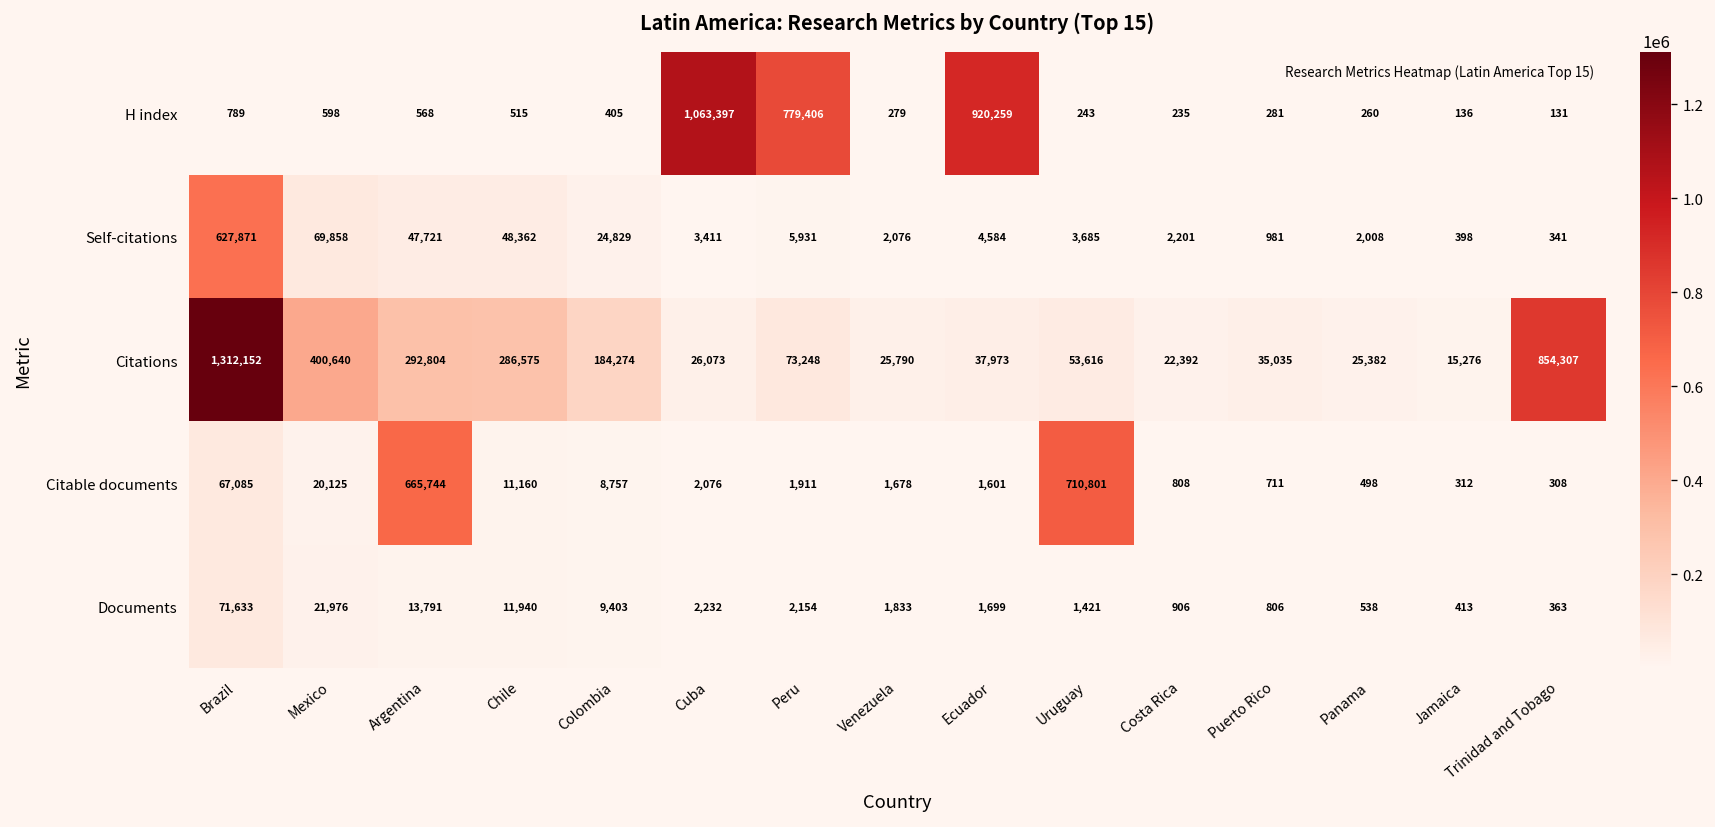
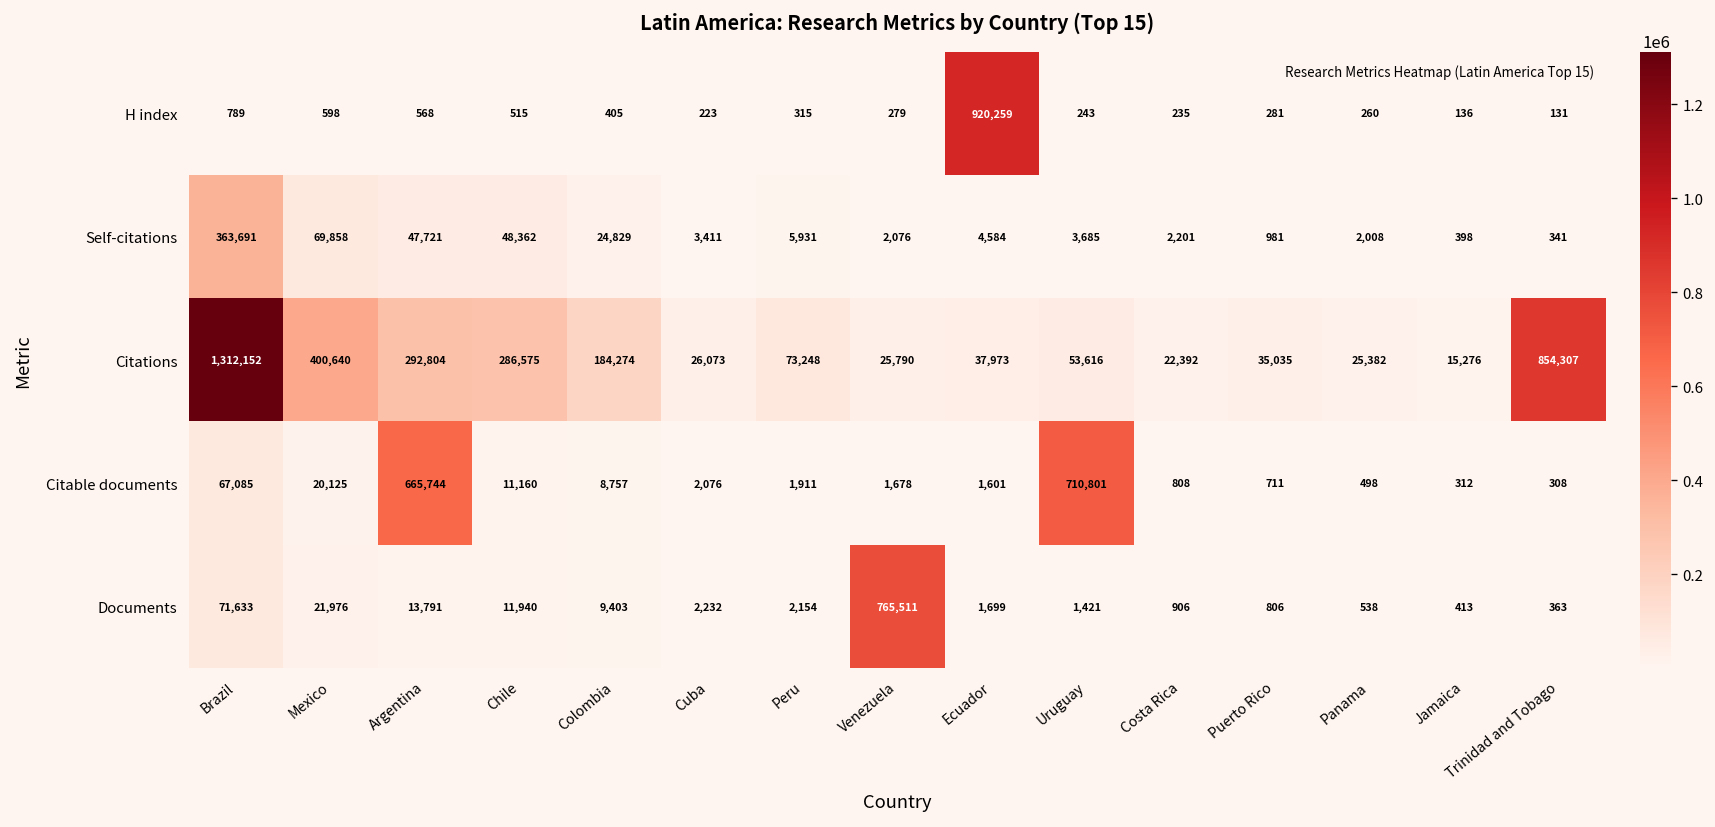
  {
    "H index": {
      "Brazil": "789",
      "Mexico": "598",
      "Argentina": "568",
      "Chile": "515",
      "Colombia": "405",
-     "Cuba": "1,063,397",
-     "Peru": "779,406",
+     "Cuba": "223",
+     "Peru": "315",
      "Venezuela": "279",
      "Ecuador": "920,259",
      "Uruguay": "243",
      "Costa Rica": "235",
      "Puerto Rico": "281",
      "Panama": "260",
      "Jamaica": "136",
      "Trinidad and Tobago": "131"
    },
    "Self-citations": {
-     "Brazil": "627,871",
+     "Brazil": "363,691",
      "Mexico": "69,858",
      "Argentina": "47,721",
      "Chile": "48,362",
      "Colombia": "24,829",
      "Cuba": "3,411",
      "Peru": "5,931",
      "Venezuela": "2,076",
      "Ecuador": "4,584",
      "Uruguay": "3,685",
      "Costa Rica": "2,201",
      "Puerto Rico": "981",
      "Panama": "2,008",
      "Jamaica": "398",
      "Trinidad and Tobago": "341"
    },
    "Citations": {
      "Brazil": "1,312,152",
      "Mexico": "400,640",
      "Argentina": "292,804",
      "Chile": "286,575",
      "Colombia": "184,274",
      "Cuba": "26,073",
      "Peru": "73,248",
      "Venezuela": "25,790",
      "Ecuador": "37,973",
      "Uruguay": "53,616",
      "Costa Rica": "22,392",
      "Puerto Rico": "35,035",
      "Panama": "25,382",
      "Jamaica": "15,276",
      "Trinidad and Tobago": "854,307"
    },
    "Citable documents": {
      "Brazil": "67,085",
      "Mexico": "20,125",
      "Argentina": "665,744",
      "Chile": "11,160",
      "Colombia": "8,757",
      "Cuba": "2,076",
      "Peru": "1,911",
      "Venezuela": "1,678",
      "Ecuador": "1,601",
      "Uruguay": "710,801",
      "Costa Rica": "808",
      "Puerto Rico": "711",
      "Panama": "498",
      "Jamaica": "312",
      "Trinidad and Tobago": "308"
    },
    "Documents": {
      "Brazil": "71,633",
      "Mexico": "21,976",
      "Argentina": "13,791",
      "Chile": "11,940",
      "Colombia": "9,403",
      "Cuba": "2,232",
      "Peru": "2,154",
-     "Venezuela": "1,833",
+     "Venezuela": "765,511",
      "Ecuador": "1,699",
      "Uruguay": "1,421",
      "Costa Rica": "906",
      "Puerto Rico": "806",
      "Panama": "538",
      "Jamaica": "413",
      "Trinidad and Tobago": "363"
    }
  }
